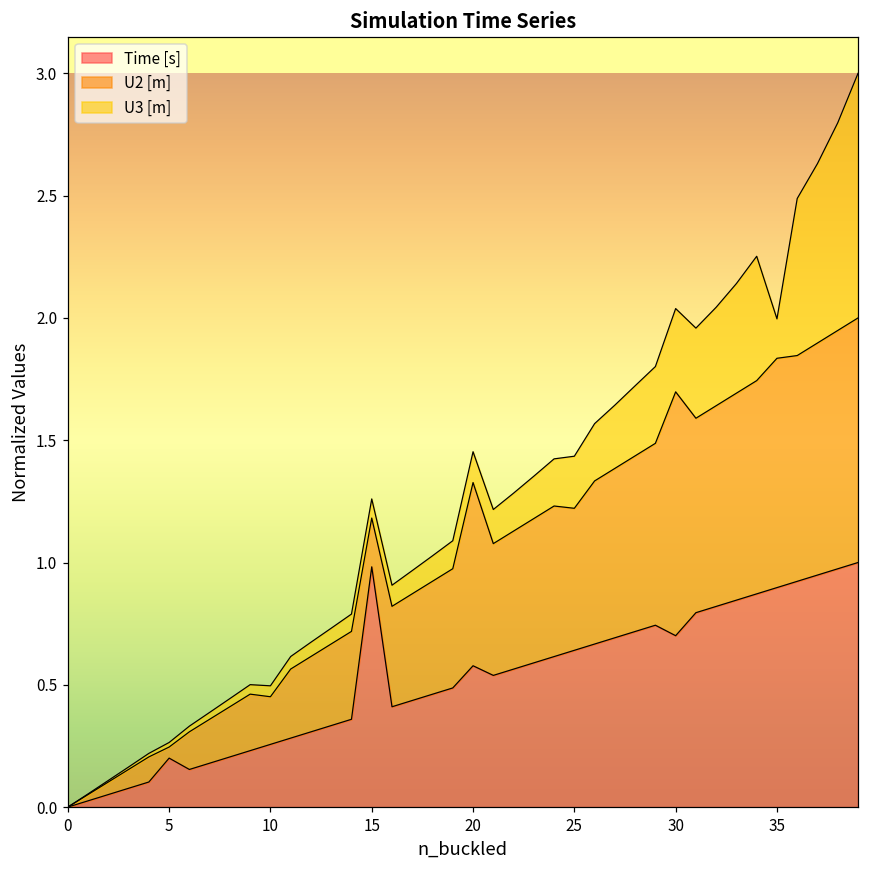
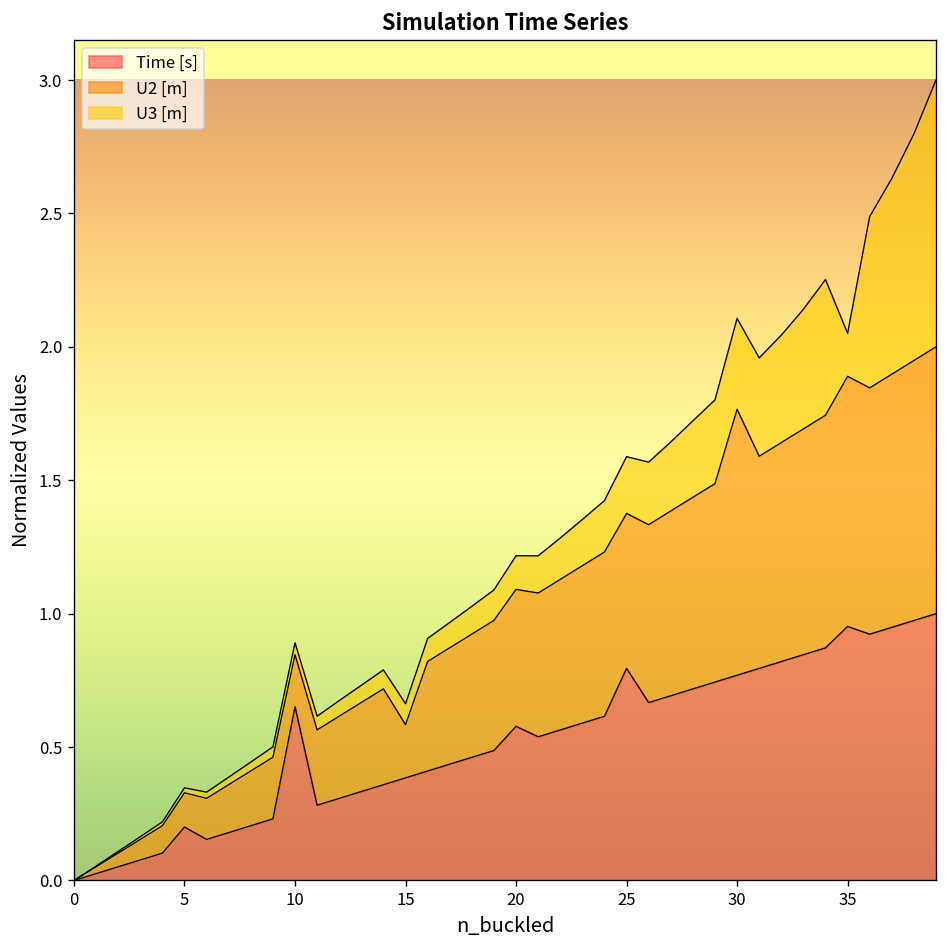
  {
    "Time [s]": {
      "5": 0.20,
-     "10": 0.26,
-     "15": 0.98,
+     "10": 0.65,
+     "15": 0.38,
      "20": 0.58,
-     "25": 0.64,
-     "30": 0.70,
-     "35": 0.90
+     "25": 0.79,
+     "30": 0.77,
+     "35": 0.95
    },
    "U2 [m]": {
-     "5": 0.05,
+     "5": 0.13,
      "10": 0.19,
      "15": 0.20,
-     "20": 0.75,
+     "20": 0.51,
      "25": 0.58,
      "30": 1.00,
      "35": 0.94
    },
    "U3 [m]": {
      "5": 0.02,
      "10": 0.04,
      "15": 0.08,
      "20": 0.13,
      "25": 0.21,
      "30": 0.34,
      "35": 0.16
    }
  }
